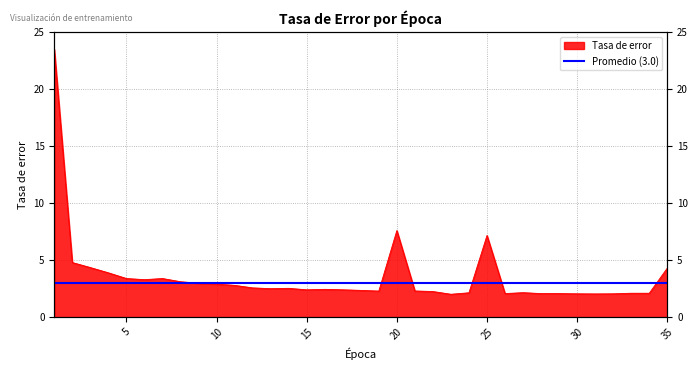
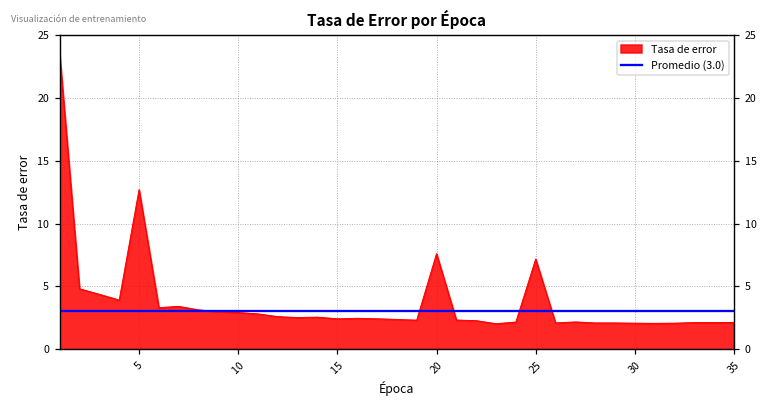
  {
-   "5": 3.4,
+   "5": 12.7,
    "10": 2.9,
    "15": 2.4,
    "20": 7.6,
    "25": 7.2,
    "30": 2.1,
-   "35": 4.3
+   "35": 2.1
  }
